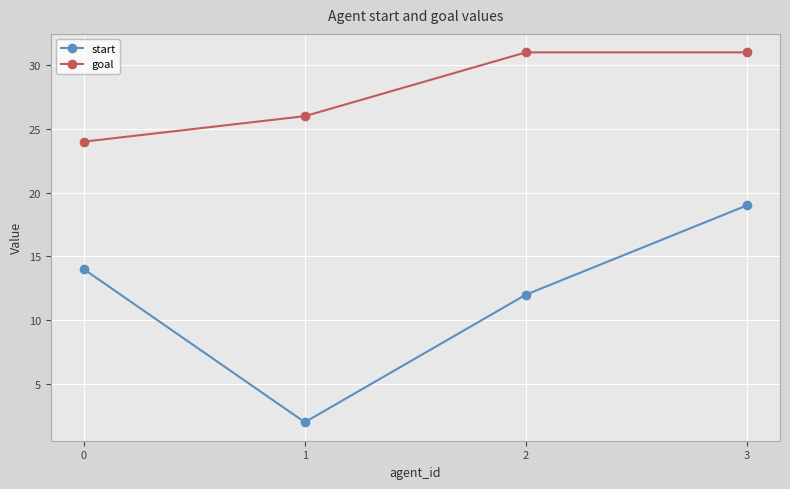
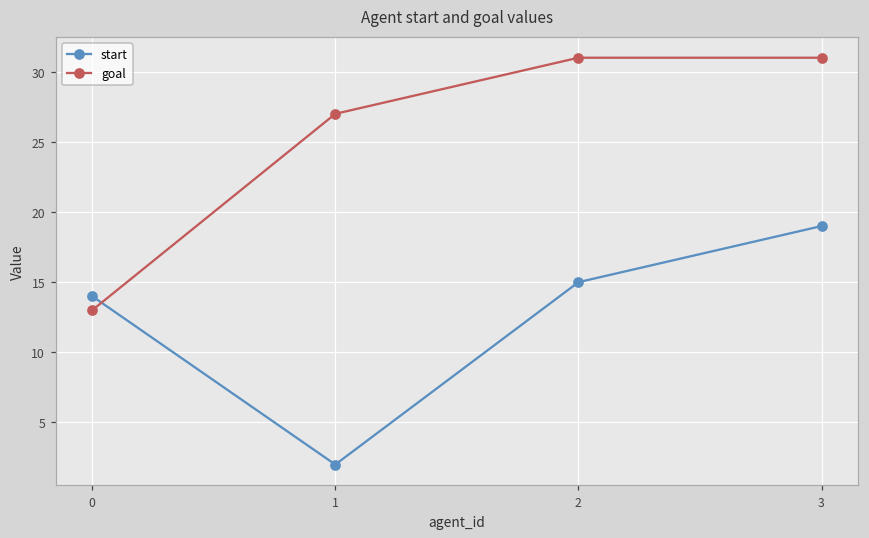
  {
    "start": {
      "0": 14,
      "1": 2,
-     "2": 12,
+     "2": 15,
      "3": 19
    },
    "goal": {
-     "0": 24,
-     "1": 26,
+     "0": 13,
+     "1": 27,
      "2": 31,
      "3": 31
    }
  }
